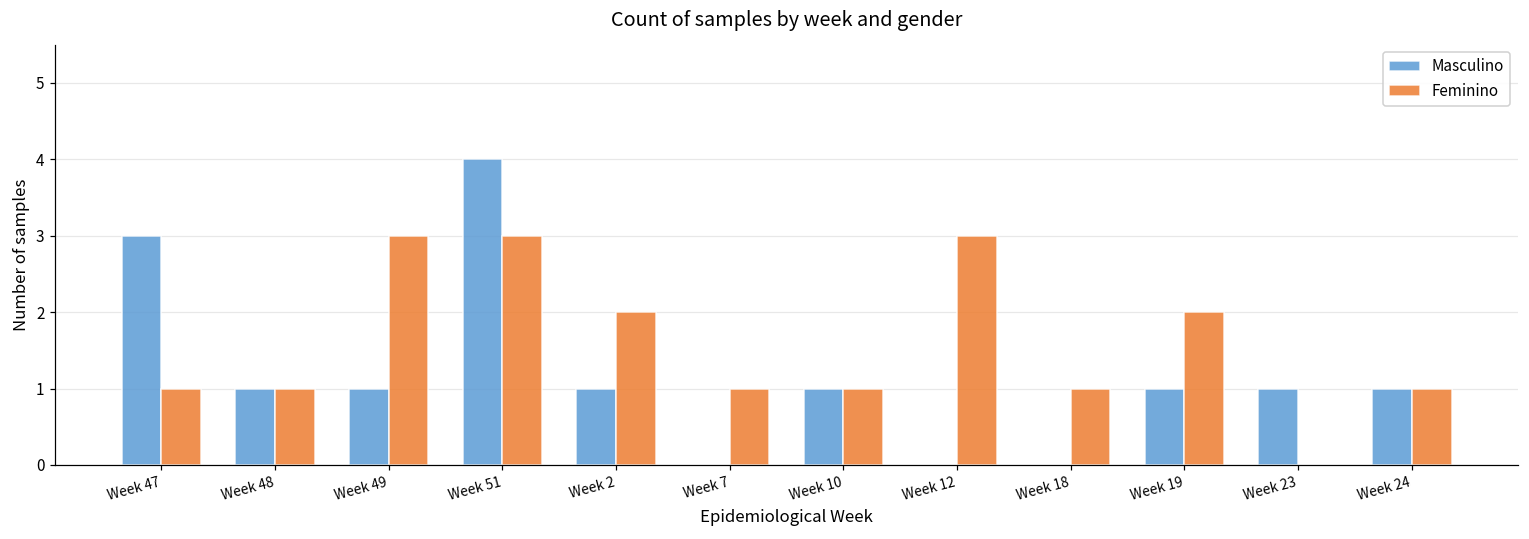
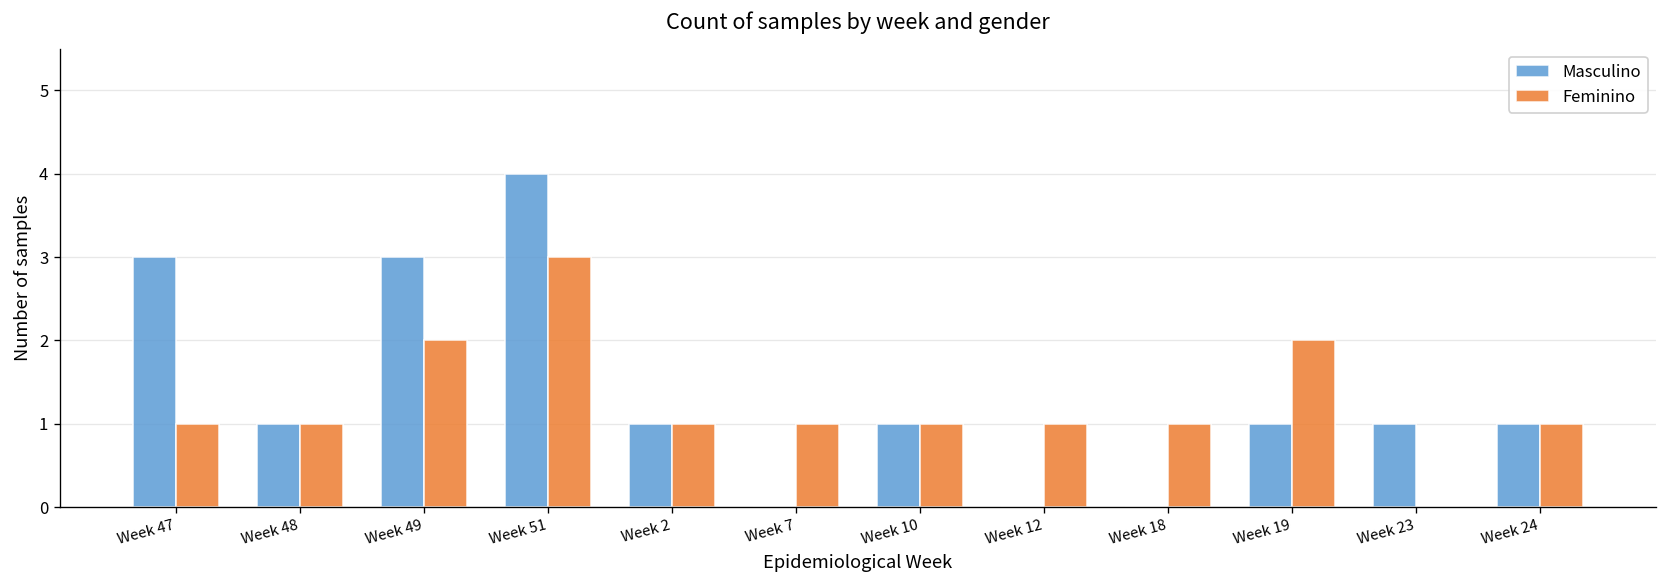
  {
    "Masculino": {
      "Week 47": 3,
      "Week 48": 1,
-     "Week 49": 1,
+     "Week 49": 3,
      "Week 51": 4,
      "Week 2": 1,
      "Week 7": 0,
      "Week 10": 1,
      "Week 12": 0,
      "Week 18": 0,
      "Week 19": 1,
      "Week 23": 1,
      "Week 24": 1
    },
    "Feminino": {
      "Week 47": 1,
      "Week 48": 1,
-     "Week 49": 3,
+     "Week 49": 2,
      "Week 51": 3,
-     "Week 2": 2,
+     "Week 2": 1,
      "Week 7": 1,
      "Week 10": 1,
-     "Week 12": 3,
+     "Week 12": 1,
      "Week 18": 1,
      "Week 19": 2,
      "Week 23": 0,
      "Week 24": 1
    }
  }
